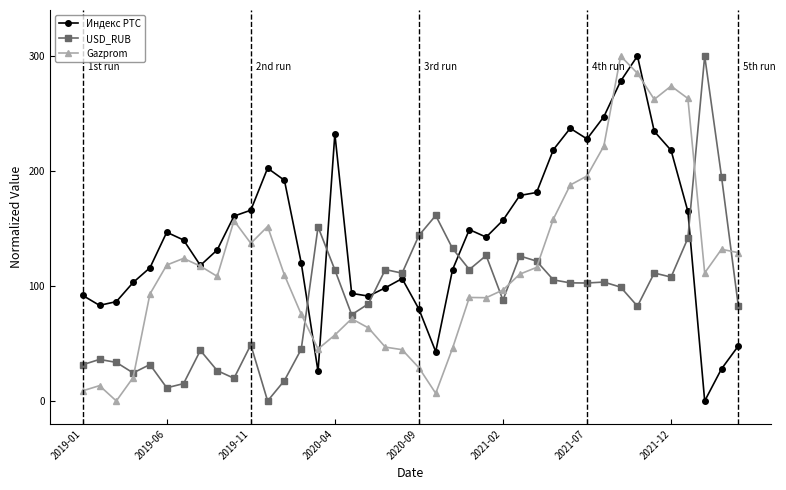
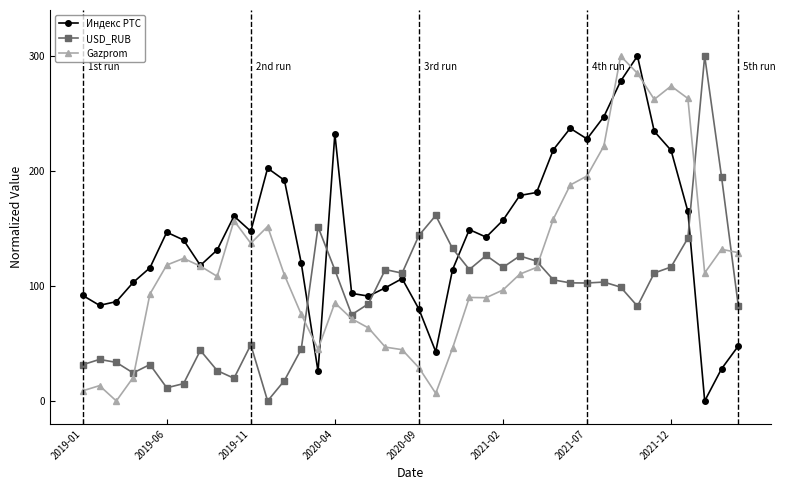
  {
    "Индекс РТС": {
      "2019-01": 92,
      "2019-06": 147,
-     "2019-11": 166,
+     "2019-11": 148,
      "2020-04": 232,
      "2020-09": 80,
      "2021-02": 157,
      "2021-07": 228,
      "2021-12": 218
    },
    "USD_RUB": {
      "2019-01": 31,
      "2019-06": 11,
      "2019-11": 49,
      "2020-04": 114,
      "2020-09": 144,
-     "2021-02": 88,
+     "2021-02": 116,
      "2021-07": 103,
-     "2021-12": 108
+     "2021-12": 117
    },
    "Gazprom": {
      "2019-01": 9,
      "2019-06": 118,
      "2019-11": 137,
-     "2020-04": 57,
+     "2020-04": 85,
      "2020-09": 29,
      "2021-02": 97,
      "2021-07": 196,
      "2021-12": 274
    }
  }
